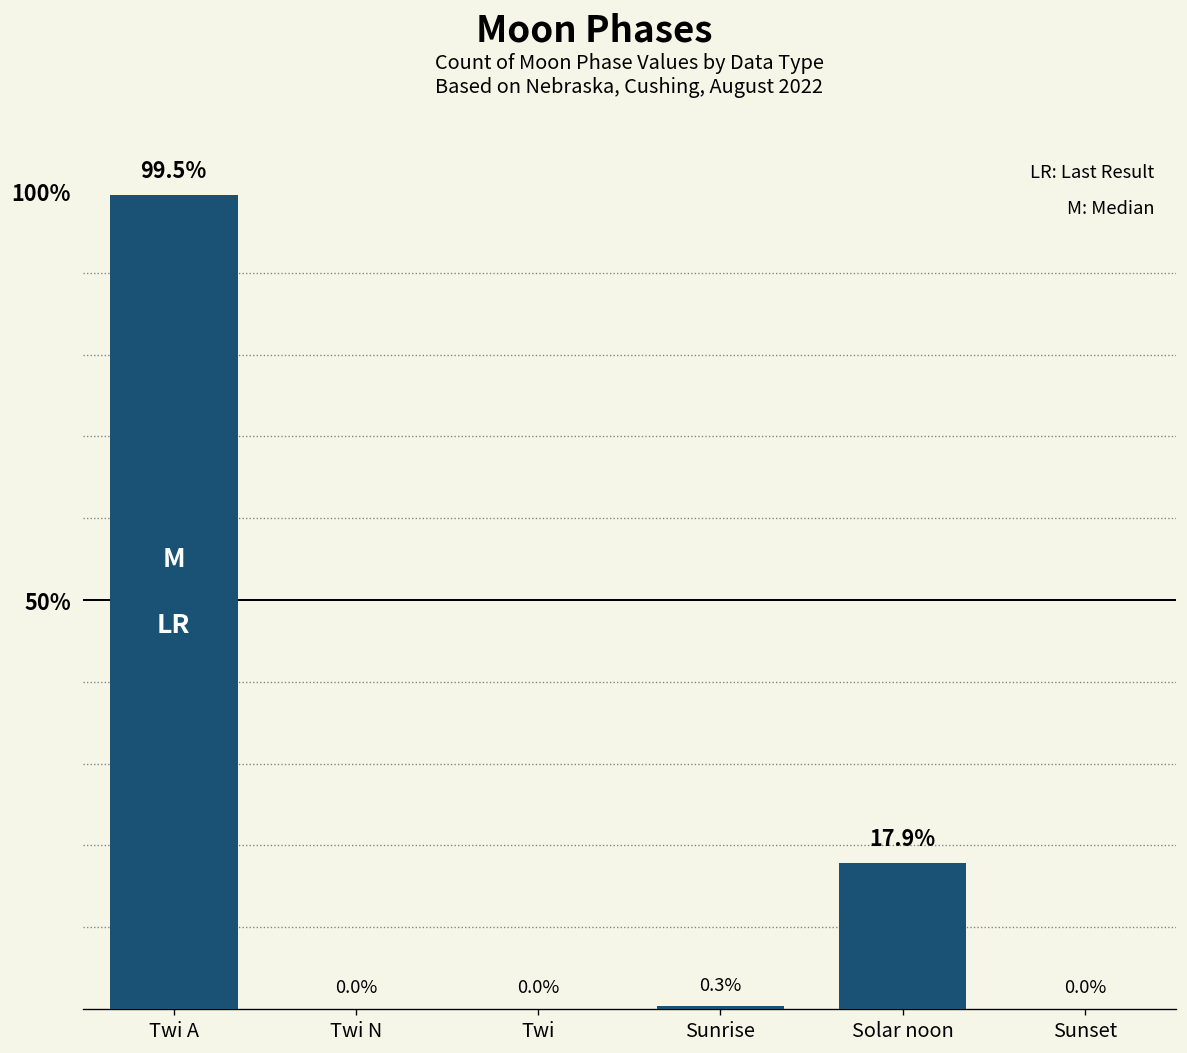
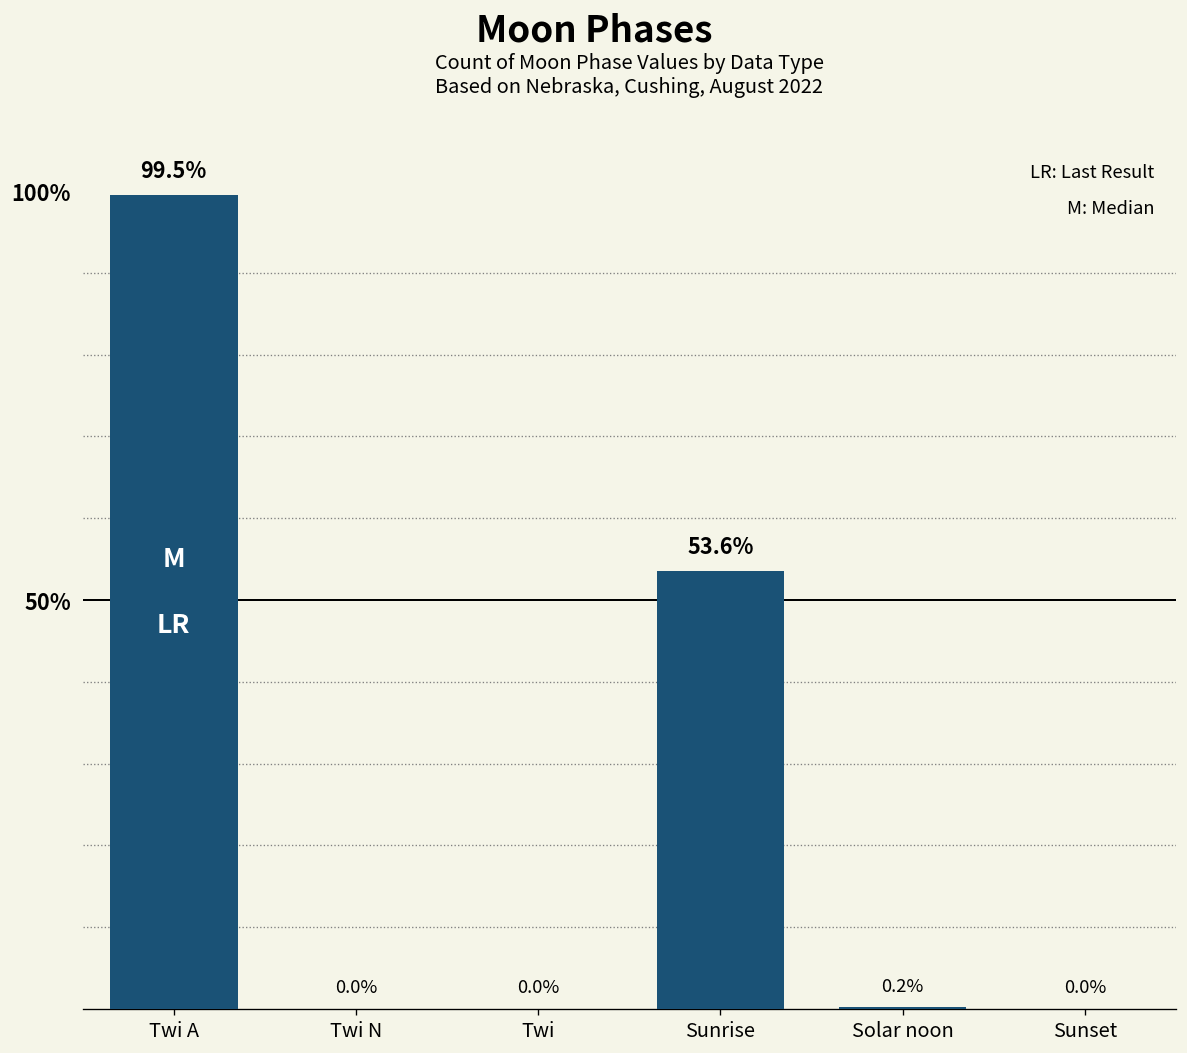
  {
    "Twi A": "99.5%",
    "Twi N": "0.0%",
    "Twi": "0.0%",
-   "Sunrise": "0.3%",
-   "Solar noon": "17.9%",
+   "Sunrise": "53.6%",
+   "Solar noon": "0.2%",
    "Sunset": "0.0%"
  }
